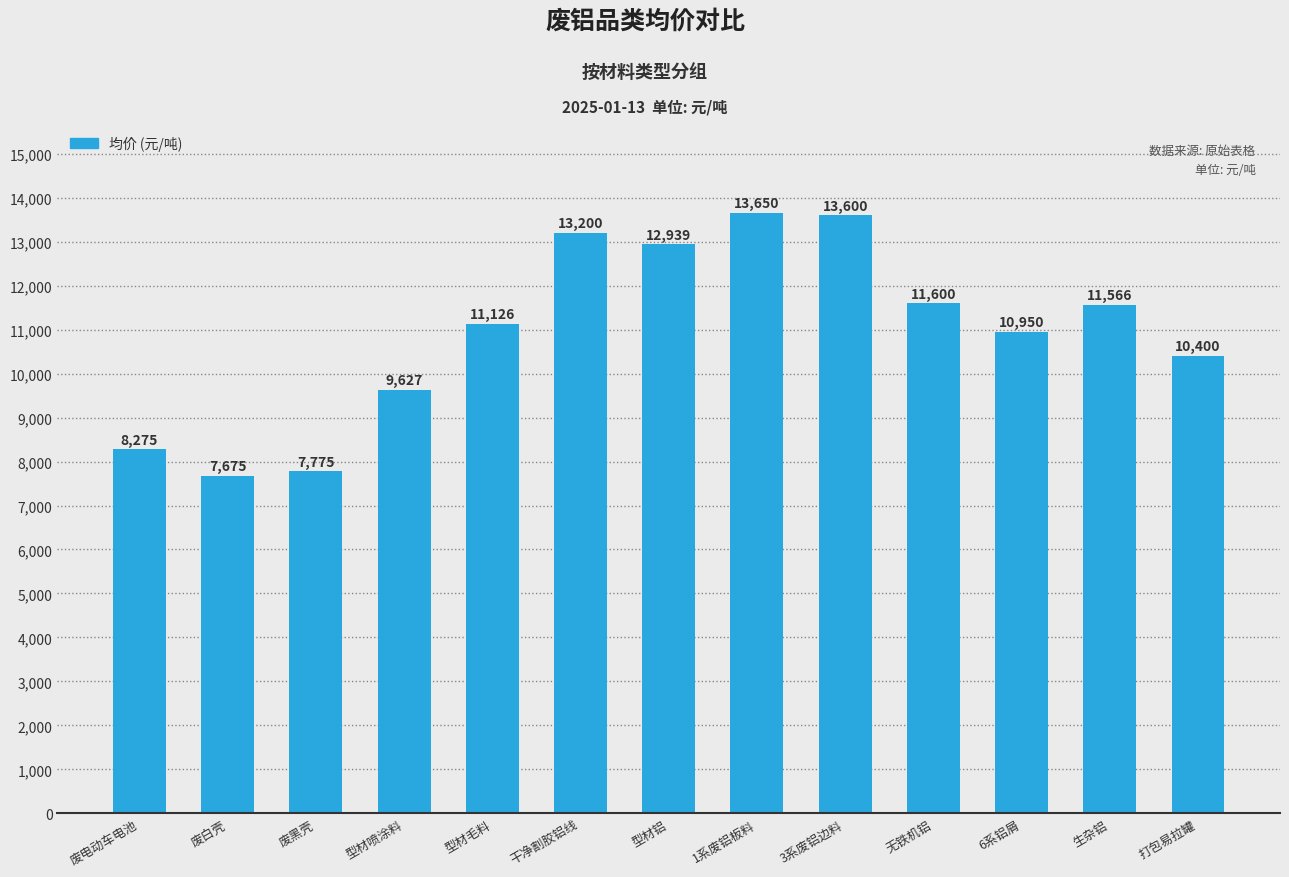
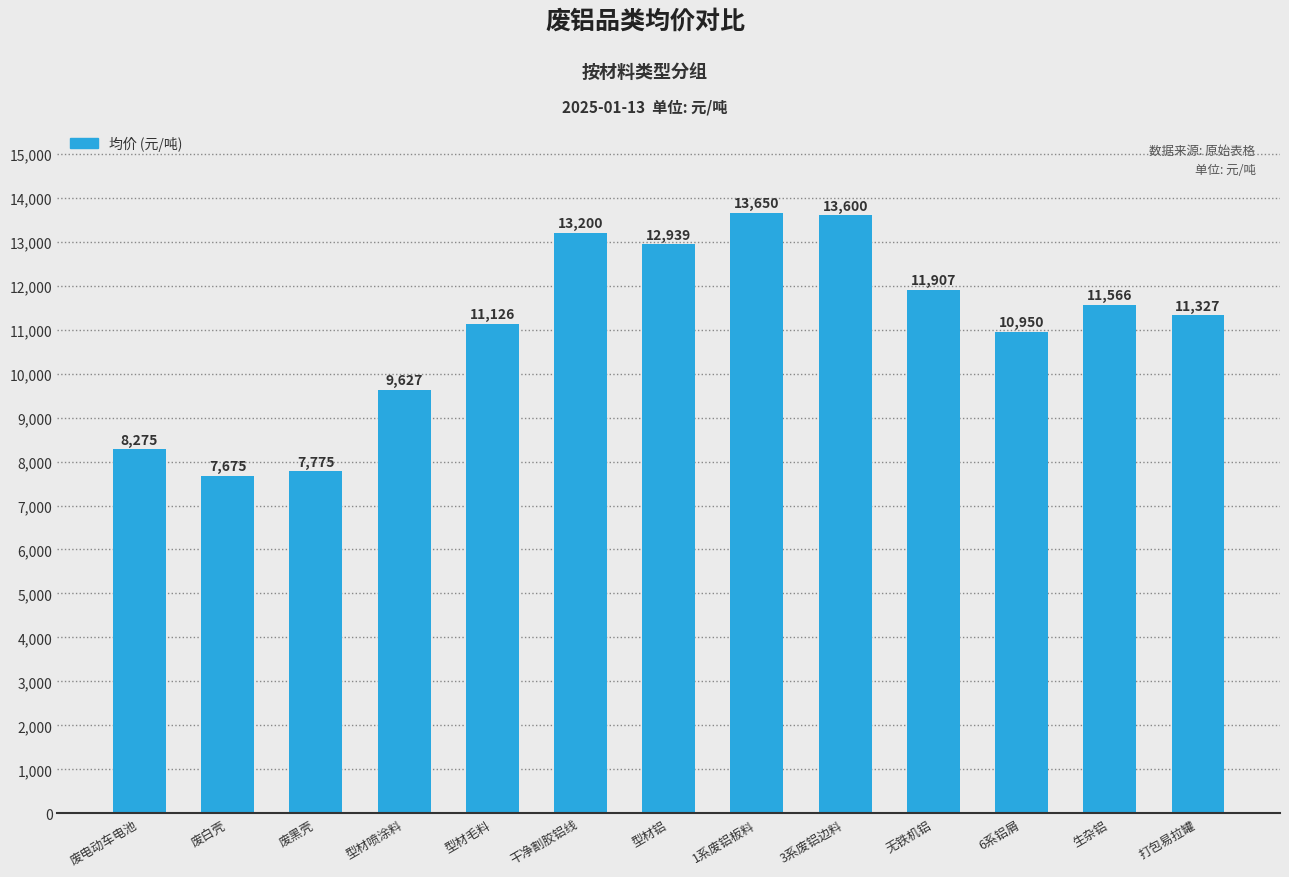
  {
    "废电动车电池": "8,275",
    "废白壳": "7,675",
    "废黑壳": "7,775",
    "型材喷涂料": "9,627",
    "型材毛料": "11,126",
    "干净割胶铝线": "13,200",
    "型材铝": "12,939",
    "1系废铝板料": "13,650",
    "3系废铝边料": "13,600",
-   "无铁机铝": "11,600",
+   "无铁机铝": "11,907",
    "6系铝屑": "10,950",
    "生杂铝": "11,566",
-   "打包易拉罐": "10,400"
+   "打包易拉罐": "11,327"
  }
